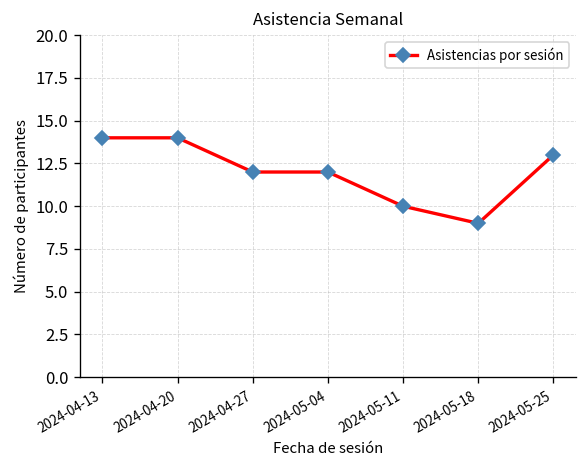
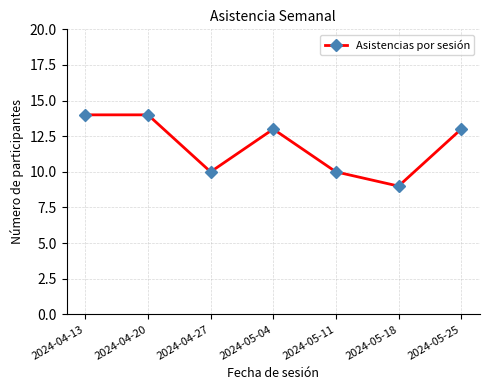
  {
    "2024-04-13": 14,
    "2024-04-20": 14,
-   "2024-04-27": 12,
-   "2024-05-04": 12,
+   "2024-04-27": 10,
+   "2024-05-04": 13,
    "2024-05-11": 10,
    "2024-05-18": 9,
    "2024-05-25": 13
  }
